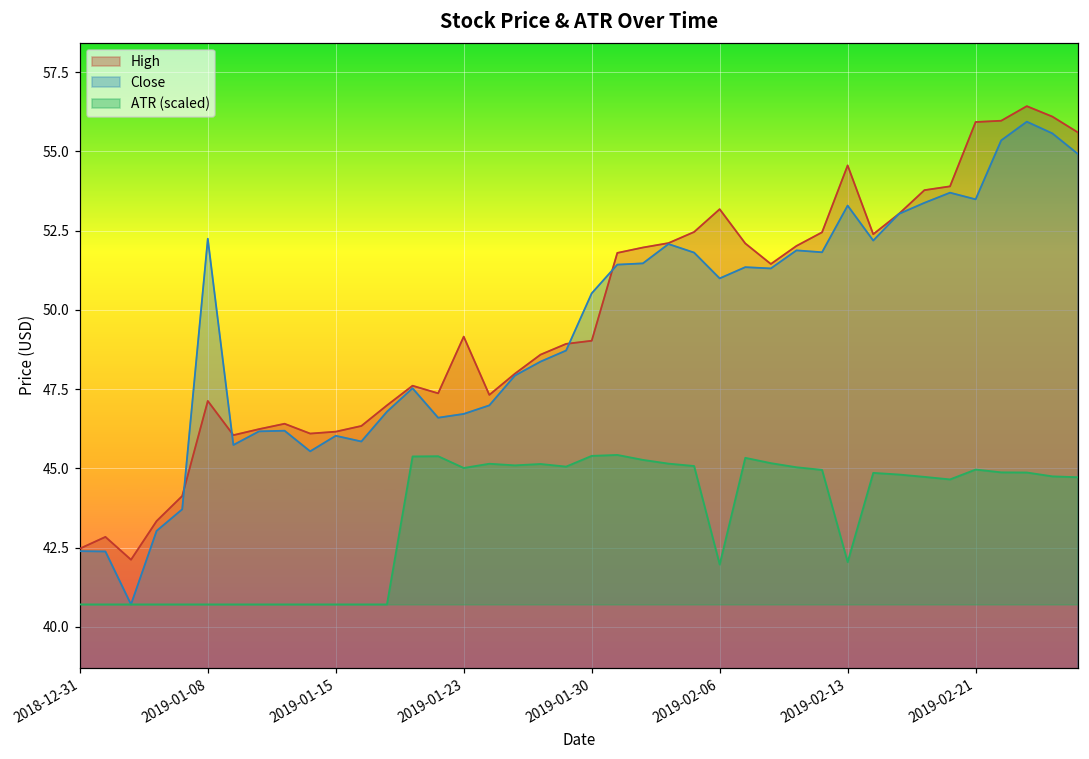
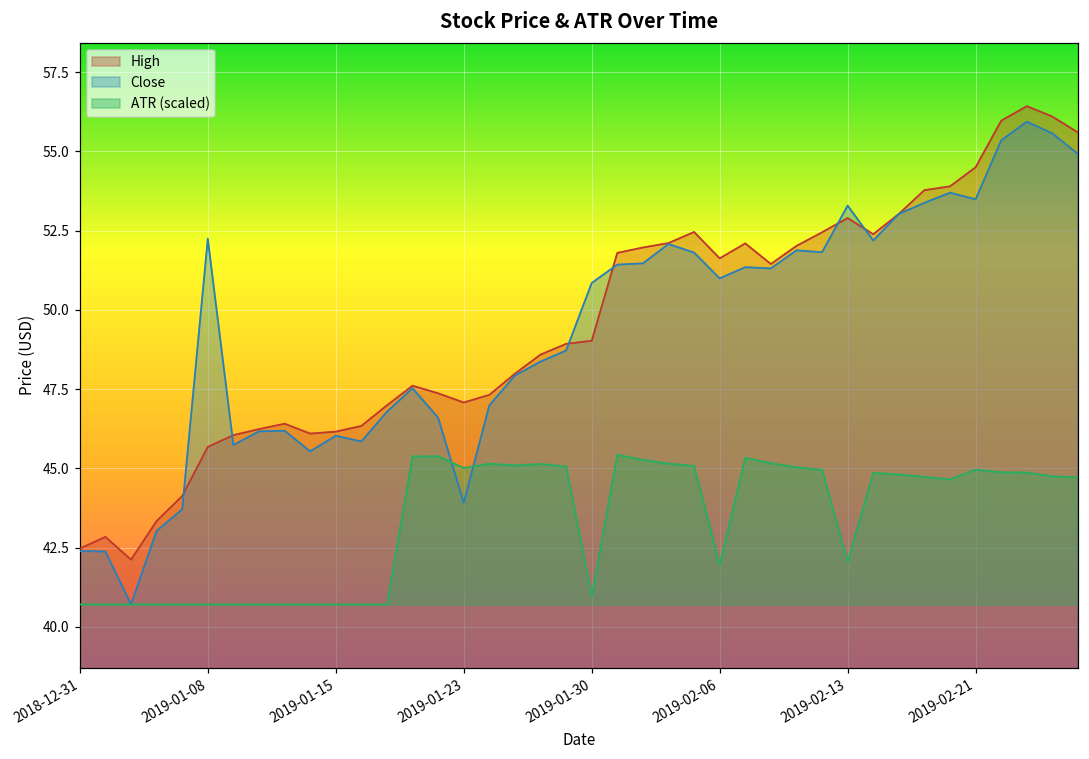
  {
    "High": {
-     "2019-01-08": 47.1,
+     "2019-01-08": 45.7,
      "2019-01-15": 46.2,
-     "2019-01-23": 49.2,
+     "2019-01-23": 47.1,
      "2019-01-30": 49.0,
-     "2019-02-06": 53.2,
-     "2019-02-13": 54.6,
-     "2019-02-21": 55.9
+     "2019-02-06": 51.6,
+     "2019-02-13": 52.9,
+     "2019-02-21": 54.5
    },
    "Close": {
      "2019-01-08": 52.2,
      "2019-01-15": 46.0,
-     "2019-01-23": 46.7,
-     "2019-01-30": 50.5,
+     "2019-01-23": 43.9,
+     "2019-01-30": 50.8,
      "2019-02-06": 51.0,
      "2019-02-13": 53.3,
      "2019-02-21": 53.5
    },
    "ATR (scaled)": {
      "2019-01-23": 45.0,
-     "2019-01-30": 45.4,
+     "2019-01-30": 41.0,
      "2019-02-06": 42.0,
      "2019-02-13": 42.0,
      "2019-02-21": 45.0
    }
  }
